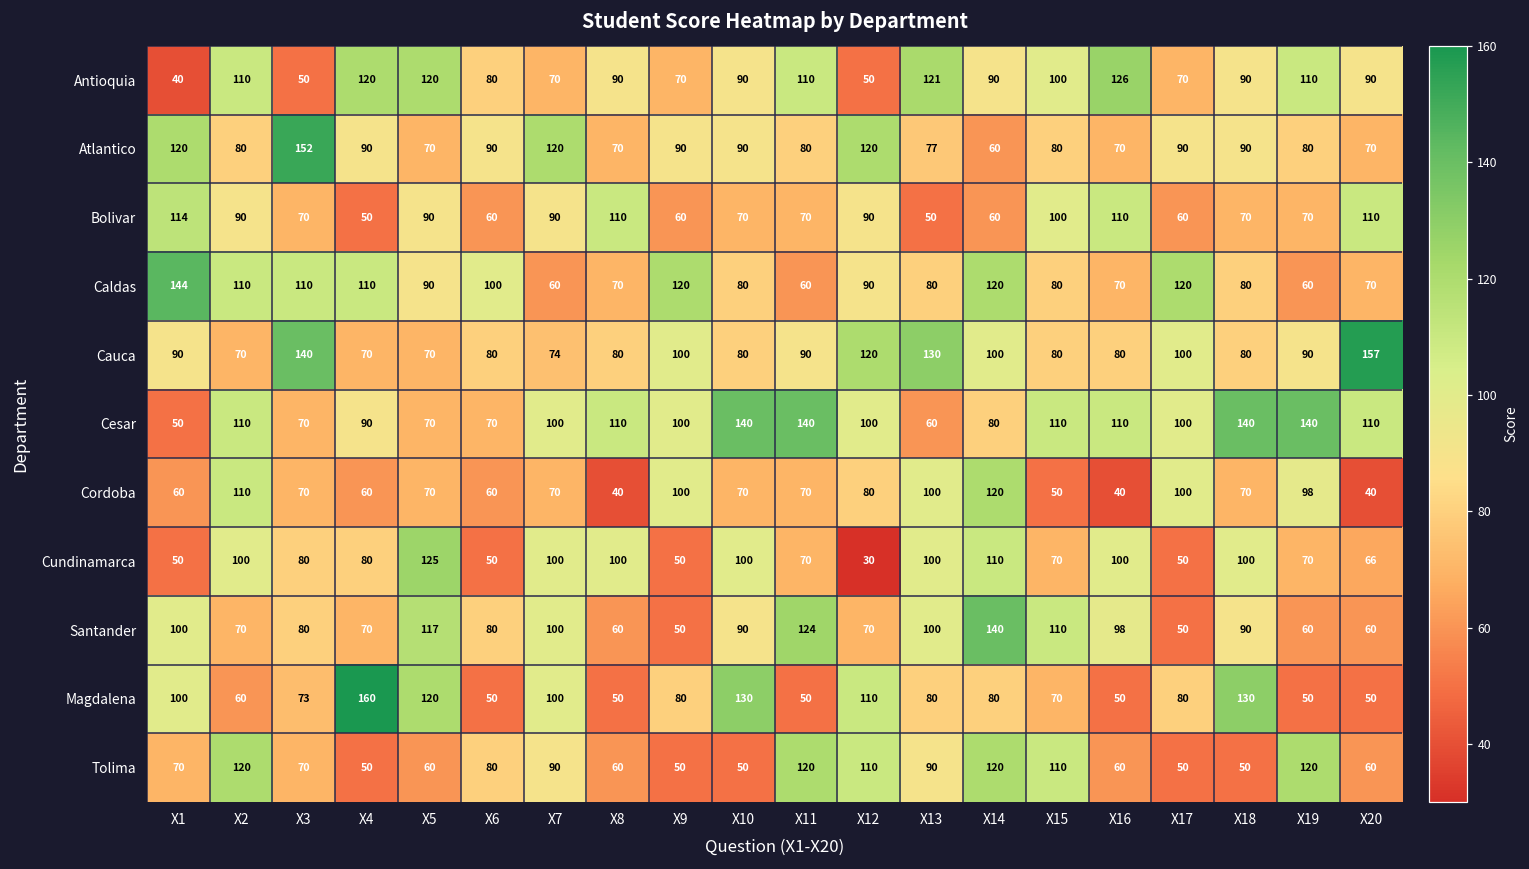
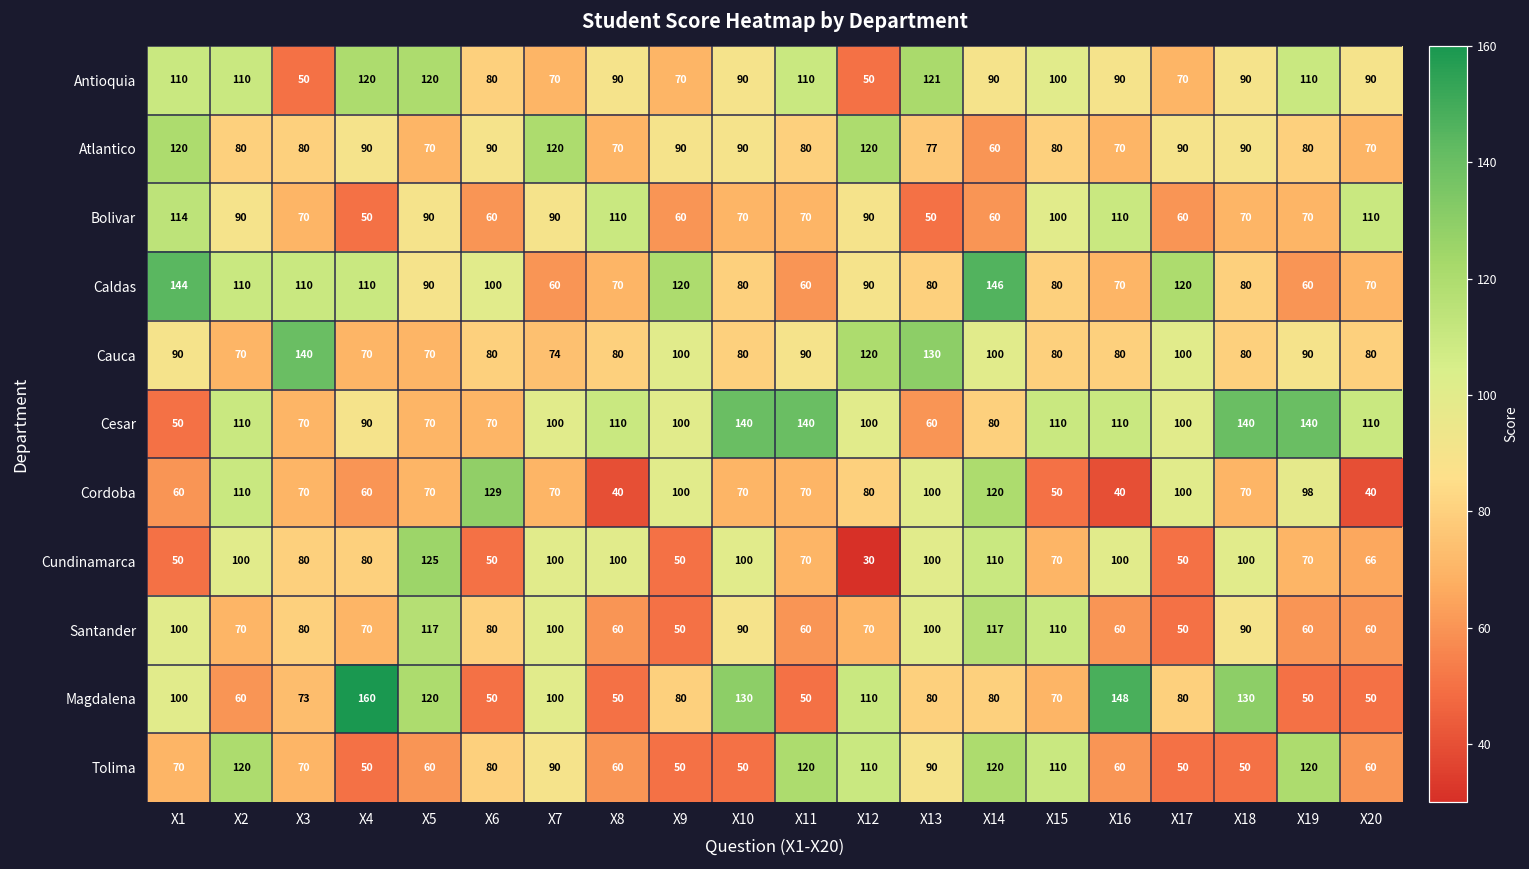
  {
    "Antioquia": {
-     "X1": 40,
+     "X1": 110,
      "X2": 110,
      "X3": 50,
      "X4": 120,
      "X5": 120,
      "X6": 80,
      "X7": 70,
      "X8": 90,
      "X9": 70,
      "X10": 90,
      "X11": 110,
      "X12": 50,
      "X13": 121,
      "X14": 90,
      "X15": 100,
-     "X16": 126,
+     "X16": 90,
      "X17": 70,
      "X18": 90,
      "X19": 110,
      "X20": 90
    },
    "Atlantico": {
      "X1": 120,
      "X2": 80,
-     "X3": 152,
+     "X3": 80,
      "X4": 90,
      "X5": 70,
      "X6": 90,
      "X7": 120,
      "X8": 70,
      "X9": 90,
      "X10": 90,
      "X11": 80,
      "X12": 120,
      "X13": 77,
      "X14": 60,
      "X15": 80,
      "X16": 70,
      "X17": 90,
      "X18": 90,
      "X19": 80,
      "X20": 70
    },
    "Caldas": {
      "X1": 144,
      "X2": 110,
      "X3": 110,
      "X4": 110,
      "X5": 90,
      "X6": 100,
      "X7": 60,
      "X8": 70,
      "X9": 120,
      "X10": 80,
      "X11": 60,
      "X12": 90,
      "X13": 80,
-     "X14": 120,
+     "X14": 146,
      "X15": 80,
      "X16": 70,
      "X17": 120,
      "X18": 80,
      "X19": 60,
      "X20": 70
    },
    "Cauca": {
      "X1": 90,
      "X2": 70,
      "X3": 140,
      "X4": 70,
      "X5": 70,
      "X6": 80,
      "X7": 74,
      "X8": 80,
      "X9": 100,
      "X10": 80,
      "X11": 90,
      "X12": 120,
      "X13": 130,
      "X14": 100,
      "X15": 80,
      "X16": 80,
      "X17": 100,
      "X18": 80,
      "X19": 90,
-     "X20": 157
+     "X20": 80
    },
    "Cordoba": {
      "X1": 60,
      "X2": 110,
      "X3": 70,
      "X4": 60,
      "X5": 70,
-     "X6": 60,
+     "X6": 129,
      "X7": 70,
      "X8": 40,
      "X9": 100,
      "X10": 70,
      "X11": 70,
      "X12": 80,
      "X13": 100,
      "X14": 120,
      "X15": 50,
      "X16": 40,
      "X17": 100,
      "X18": 70,
      "X19": 98,
      "X20": 40
    },
    "Santander": {
      "X1": 100,
      "X2": 70,
      "X3": 80,
      "X4": 70,
      "X5": 117,
      "X6": 80,
      "X7": 100,
      "X8": 60,
      "X9": 50,
      "X10": 90,
-     "X11": 124,
+     "X11": 60,
      "X12": 70,
      "X13": 100,
-     "X14": 140,
+     "X14": 117,
      "X15": 110,
-     "X16": 98,
+     "X16": 60,
      "X17": 50,
      "X18": 90,
      "X19": 60,
      "X20": 60
    },
    "Magdalena": {
      "X1": 100,
      "X2": 60,
      "X3": 73,
      "X4": 160,
      "X5": 120,
      "X6": 50,
      "X7": 100,
      "X8": 50,
      "X9": 80,
      "X10": 130,
      "X11": 50,
      "X12": 110,
      "X13": 80,
      "X14": 80,
      "X15": 70,
-     "X16": 50,
+     "X16": 148,
      "X17": 80,
      "X18": 130,
      "X19": 50,
      "X20": 50
    }
  }
